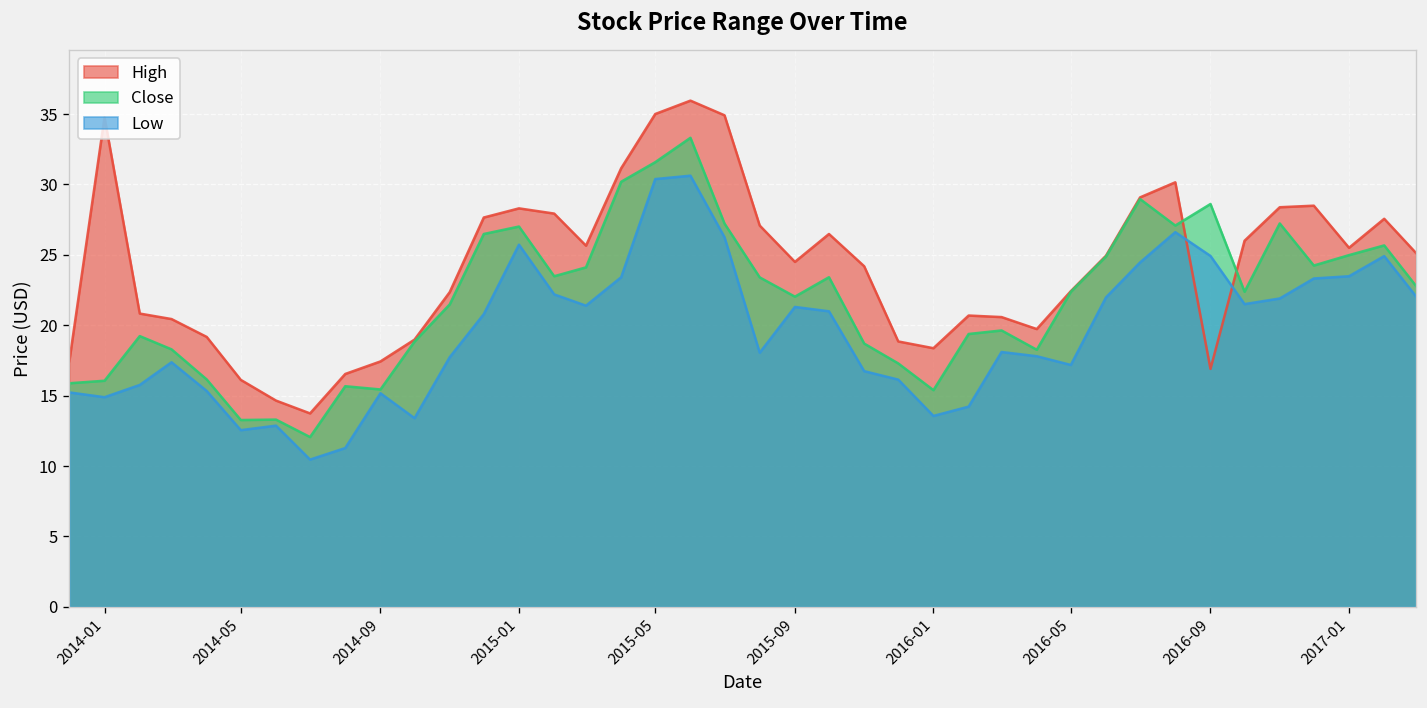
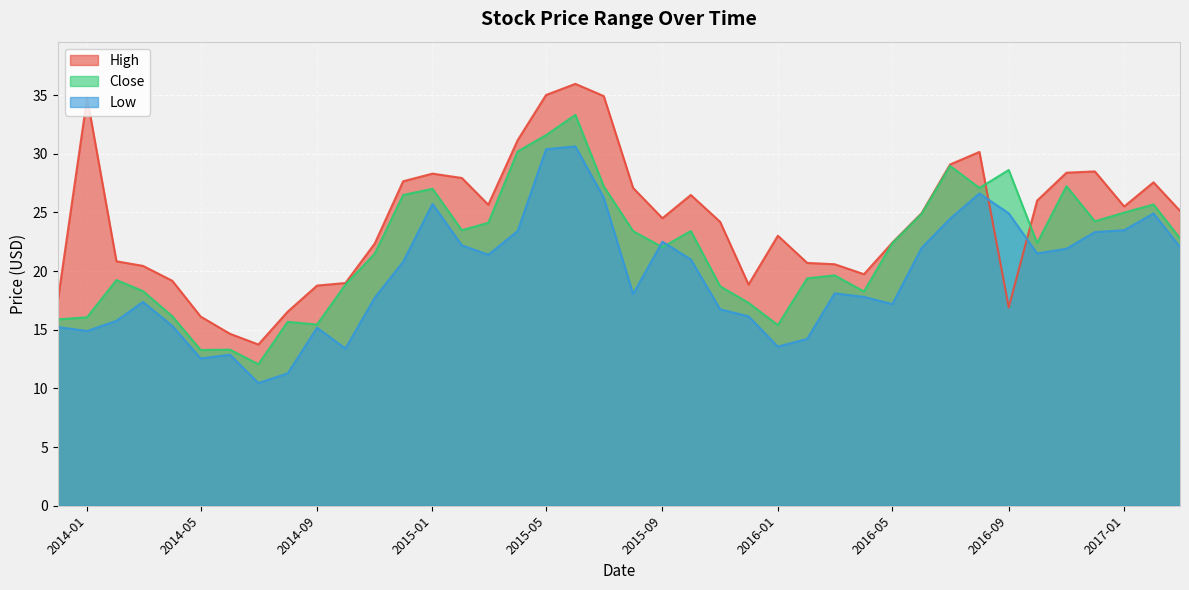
  {
    "High": {
      "2014-05": 16.1,
-     "2014-09": 17.4,
+     "2014-09": 18.8,
      "2015-01": 28.3,
      "2015-05": 35.0,
      "2015-09": 24.5,
-     "2016-01": 18.4,
+     "2016-01": 23.0,
      "2016-09": 16.9,
      "2017-01": 25.5
    },
    "Close": {
      "2014-01": 16.1,
      "2014-05": 13.3,
      "2014-09": 15.4,
      "2015-01": 27.0,
      "2015-05": 31.6,
      "2015-09": 22.0,
      "2016-01": 15.4,
      "2016-09": 28.6,
      "2017-01": 25.0
    },
    "Low": {
      "2014-01": 14.9,
      "2014-05": 12.6,
      "2014-09": 15.2,
      "2015-01": 25.7,
      "2015-05": 30.4,
-     "2015-09": 21.3,
+     "2015-09": 22.5,
      "2016-01": 13.6,
      "2016-05": 17.2,
      "2016-09": 24.9,
      "2017-01": 23.5
    }
  }
